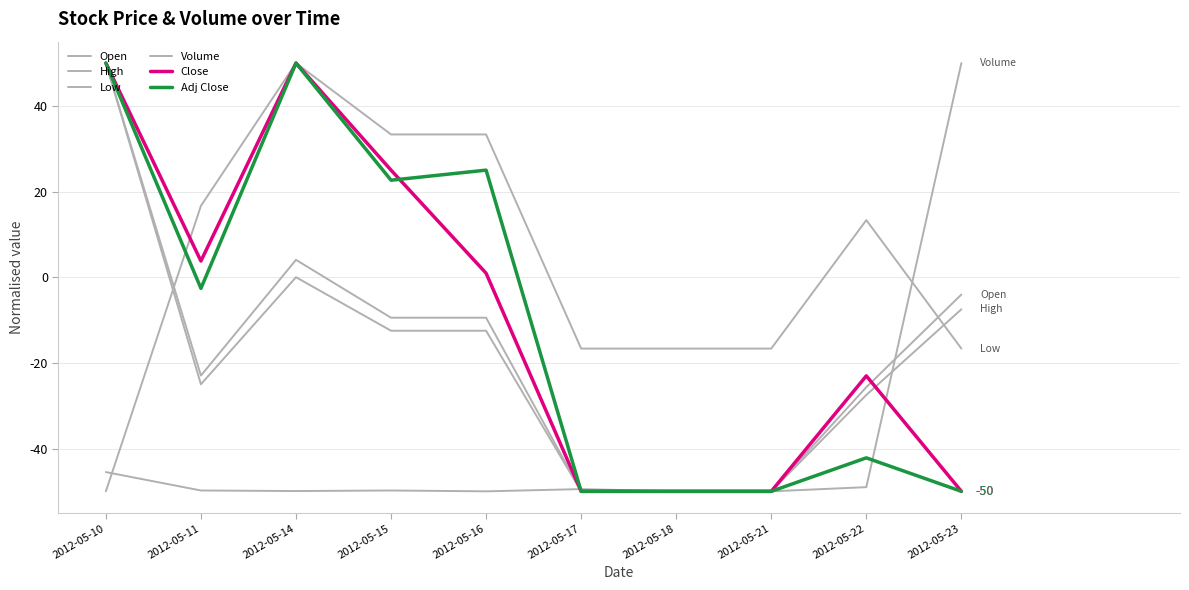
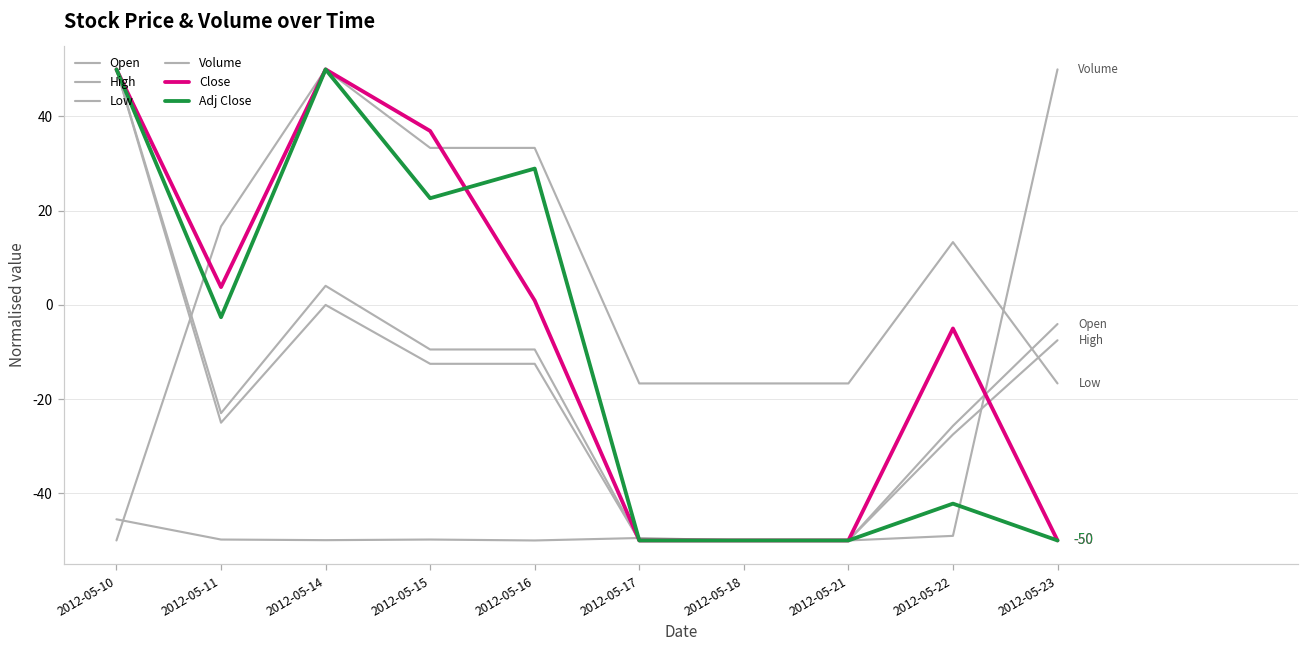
  {
    "Close": {
      "2012-05-11": 4,
-     "2012-05-15": 25,
+     "2012-05-15": 37,
      "2012-05-16": 1,
-     "2012-05-22": -23
+     "2012-05-22": -5
    },
    "Adj Close": {
      "2012-05-11": -3,
      "2012-05-15": 23,
-     "2012-05-16": 25,
+     "2012-05-16": 29,
      "2012-05-22": -42
    }
  }
